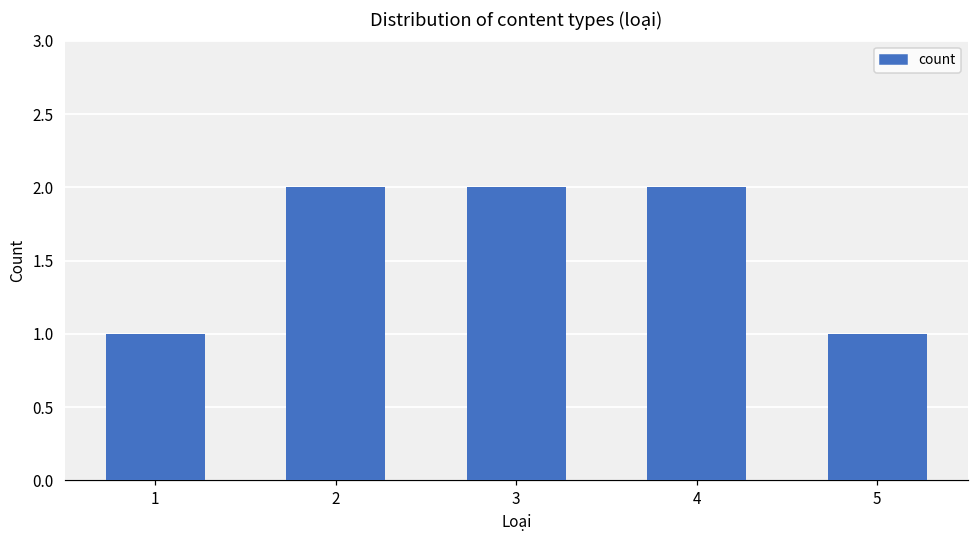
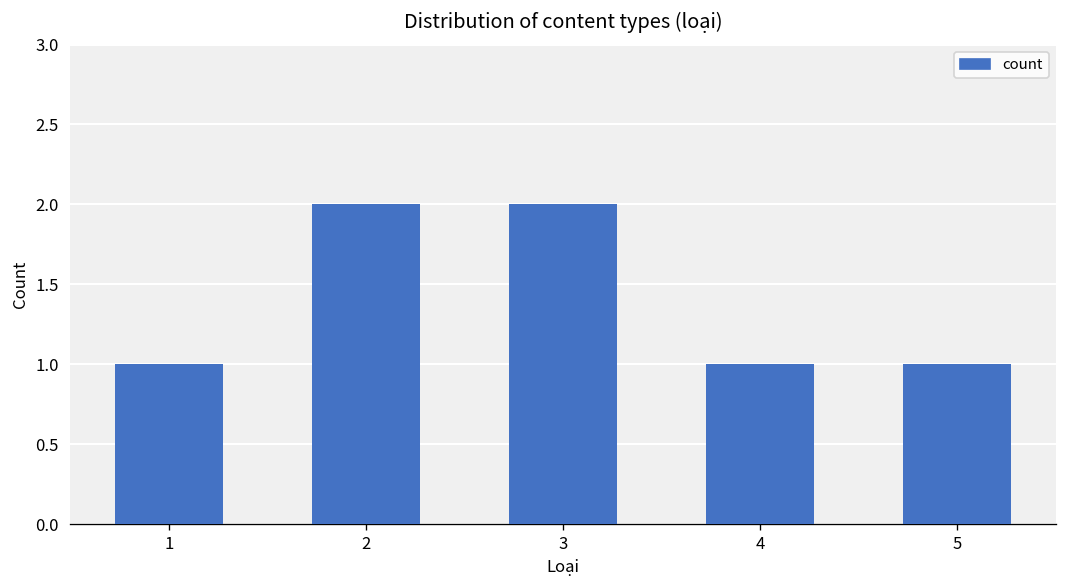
  {
    "1": 1,
    "2": 2,
    "3": 2,
-   "4": 2,
+   "4": 1,
    "5": 1
  }
